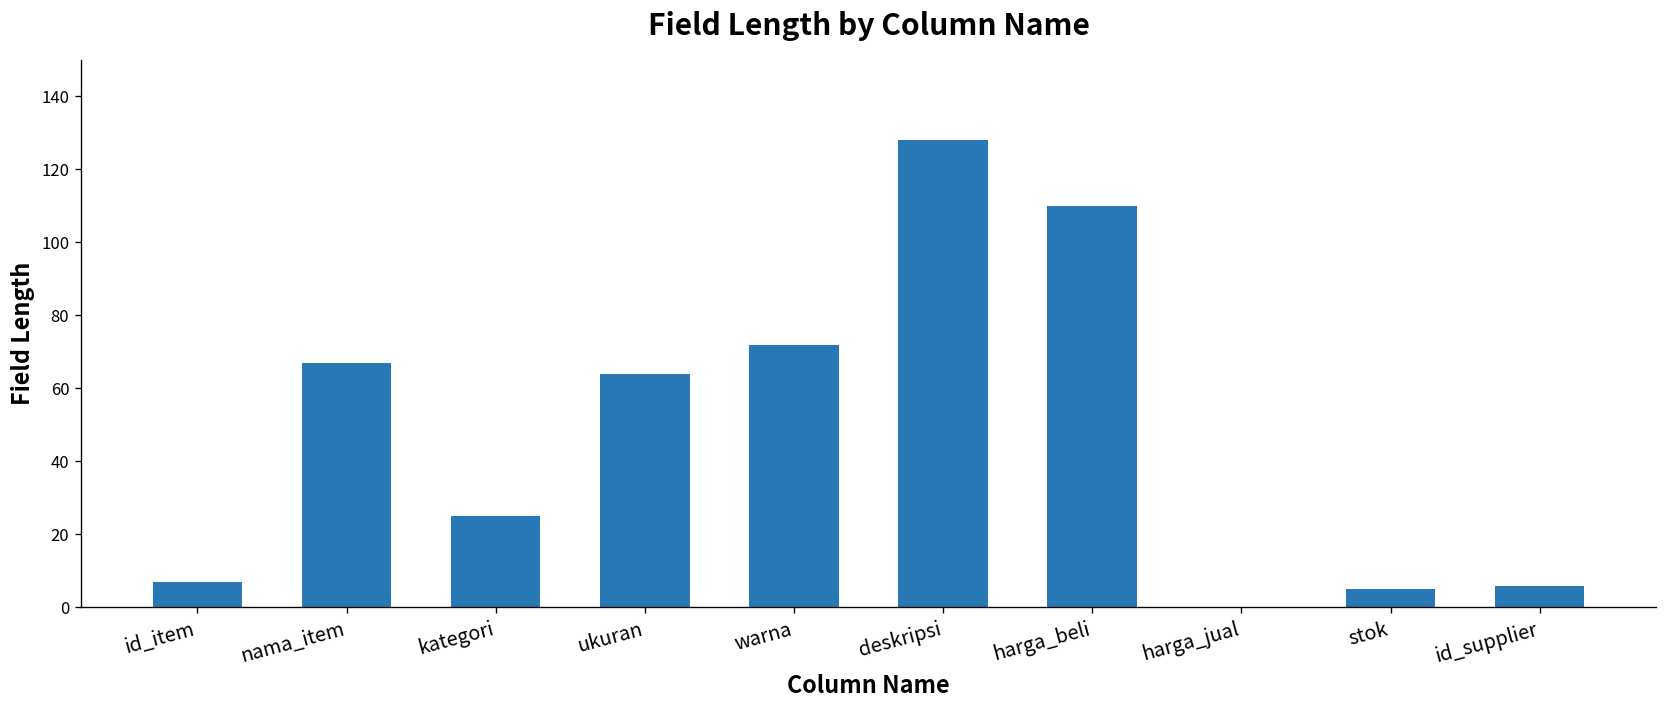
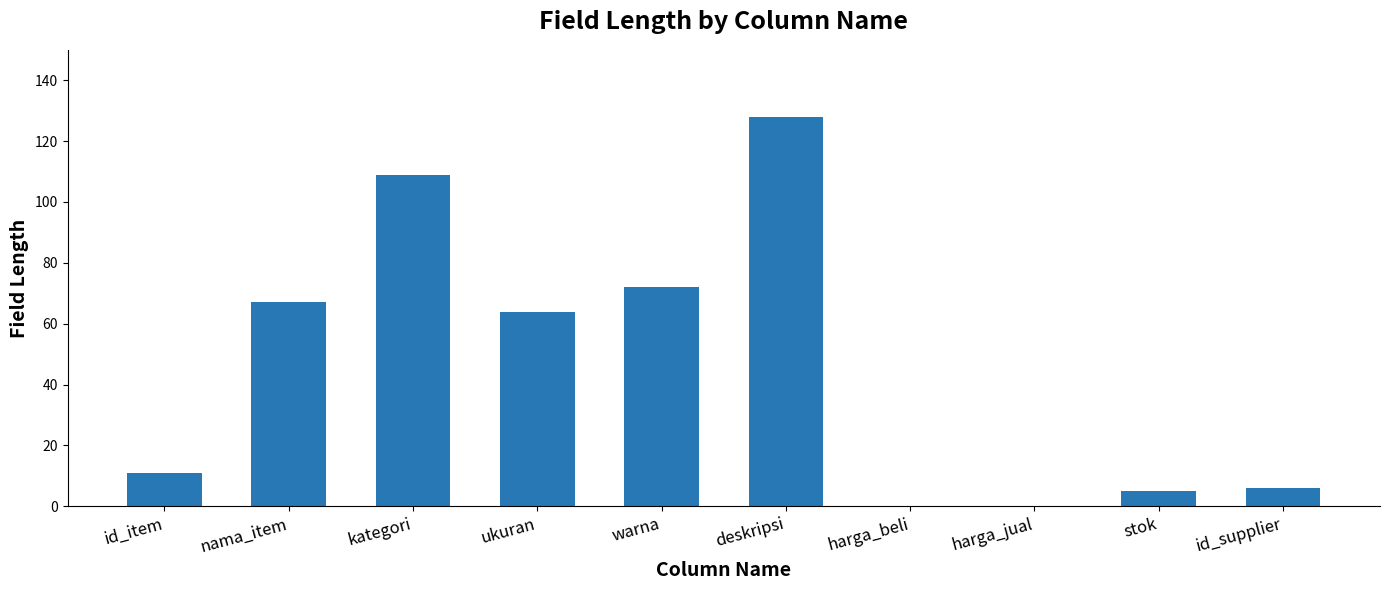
  {
-   "id_item": 7,
+   "id_item": 11,
    "nama_item": 67,
-   "kategori": 25,
+   "kategori": 109,
    "ukuran": 64,
    "warna": 72,
    "deskripsi": 128,
-   "harga_beli": 110,
+   "harga_beli": 0,
    "harga_jual": 0,
    "stok": 5,
    "id_supplier": 6
  }
